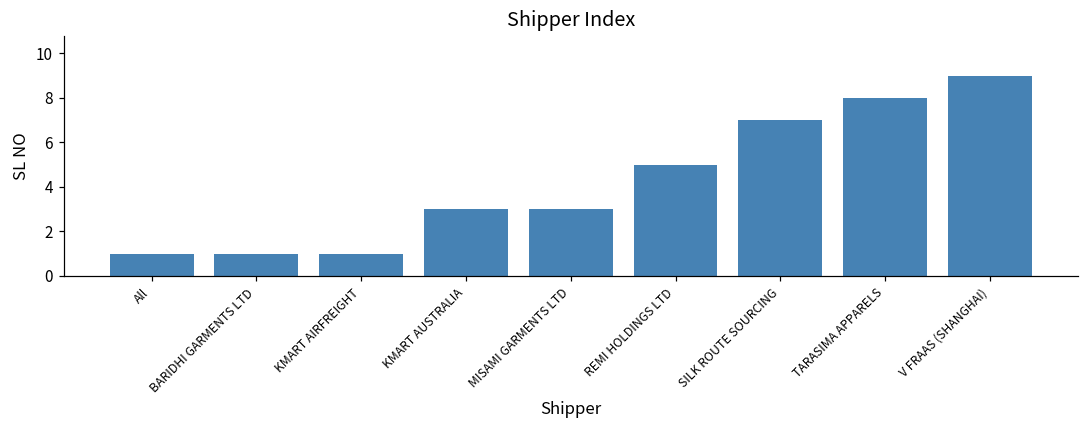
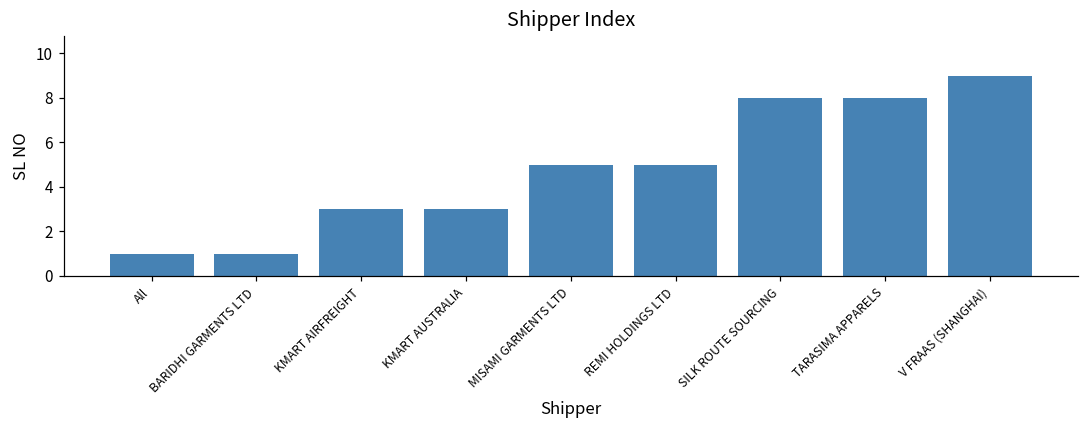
  {
    "All": 1,
    "BARIDHI GARMENTS LTD": 1,
-   "KMART AIRFREIGHT": 1,
+   "KMART AIRFREIGHT": 3,
    "KMART AUSTRALIA": 3,
-   "MISAMI GARMENTS LTD": 3,
+   "MISAMI GARMENTS LTD": 5,
    "REMI HOLDINGS LTD": 5,
-   "SILK ROUTE SOURCING": 7,
+   "SILK ROUTE SOURCING": 8,
    "TARASIMA APPARELS": 8,
    "V FRAAS (SHANGHAI)": 9
  }
